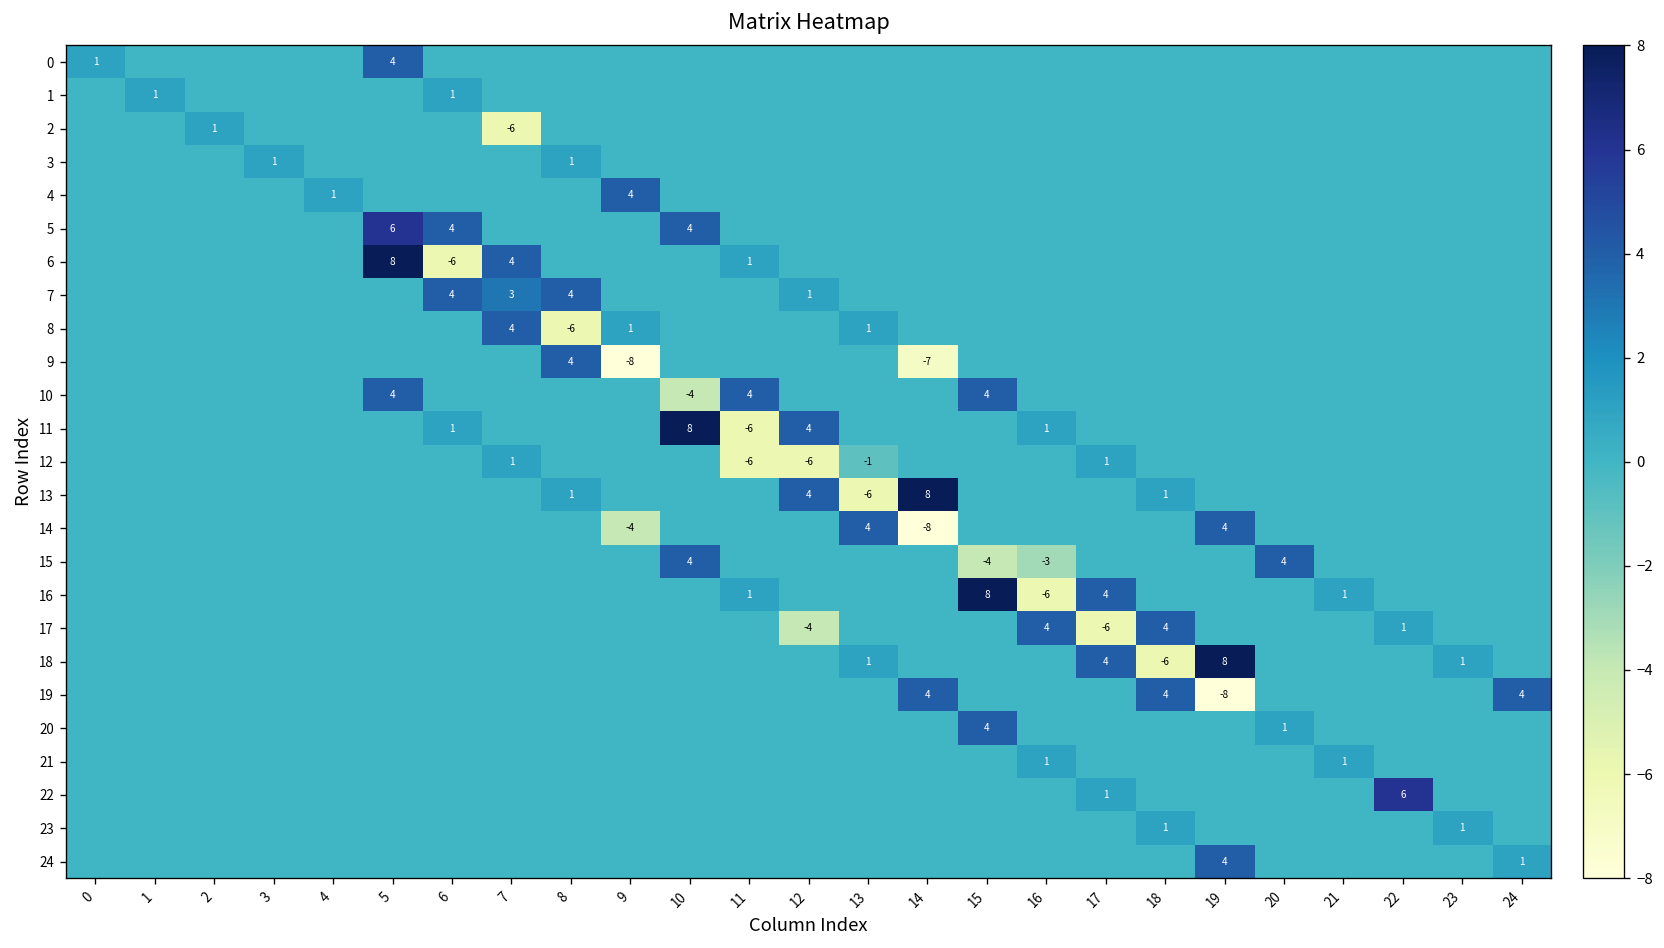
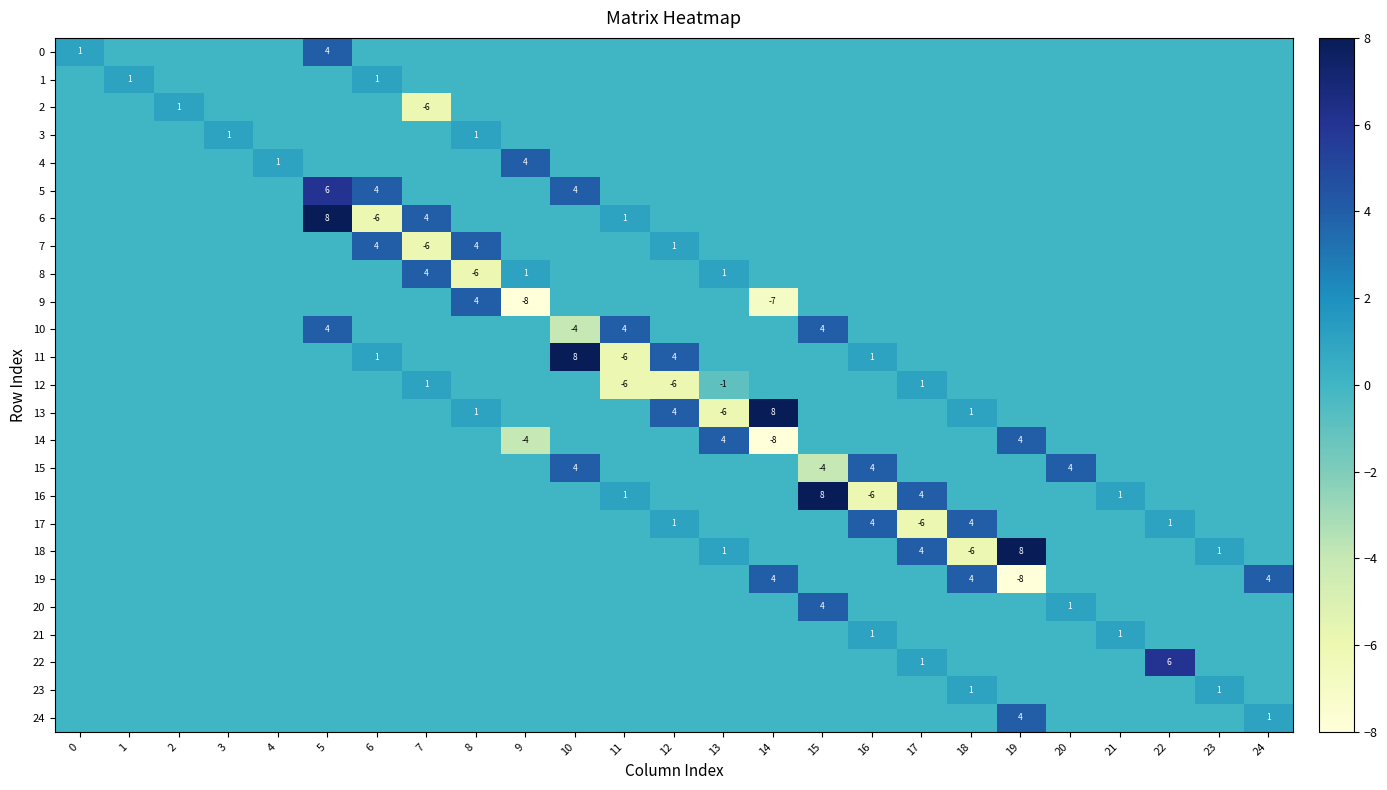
  {
    "0": {
      "0": 1,
      "5": 4
    },
    "1": {
      "1": 1,
      "6": 1
    },
    "2": {
      "2": 1,
      "7": -6
    },
    "3": {
      "3": 1,
      "8": 1
    },
    "4": {
      "4": 1,
      "9": 4
    },
    "5": {
      "5": 6,
      "6": 4,
      "10": 4
    },
    "6": {
      "5": 8,
      "6": -6,
      "7": 4,
      "11": 1
    },
    "7": {
      "6": 4,
-     "7": 3,
+     "7": -6,
      "8": 4,
      "12": 1
    },
    "8": {
      "7": 4,
      "8": -6,
      "9": 1,
      "13": 1
    },
    "9": {
      "8": 4,
      "9": -8,
      "14": -7
    },
    "10": {
      "5": 4,
      "10": -4,
      "11": 4,
      "15": 4
    },
    "11": {
      "6": 1,
      "10": 8,
      "11": -6,
      "12": 4,
      "16": 1
    },
    "12": {
      "7": 1,
      "11": -6,
      "12": -6,
      "13": -1,
      "17": 1
    },
    "13": {
      "8": 1,
      "12": 4,
      "13": -6,
      "14": 8,
      "18": 1
    },
    "14": {
      "9": -4,
      "13": 4,
      "14": -8,
      "19": 4
    },
    "15": {
      "10": 4,
      "15": -4,
-     "16": -3,
+     "16": 4,
      "20": 4
    },
    "16": {
      "11": 1,
      "15": 8,
      "16": -6,
      "17": 4,
      "21": 1
    },
    "17": {
-     "12": -4,
+     "12": 1,
      "16": 4,
      "17": -6,
      "18": 4,
      "22": 1
    },
    "18": {
      "13": 1,
      "17": 4,
      "18": -6,
      "19": 8,
      "23": 1
    },
    "19": {
      "14": 4,
      "18": 4,
      "19": -8,
      "24": 4
    },
    "20": {
      "15": 4,
      "20": 1
    },
    "21": {
      "16": 1,
      "21": 1
    },
    "22": {
      "17": 1,
      "22": 6
    },
    "23": {
      "18": 1,
      "23": 1
    },
    "24": {
      "19": 4,
      "24": 1
    }
  }
